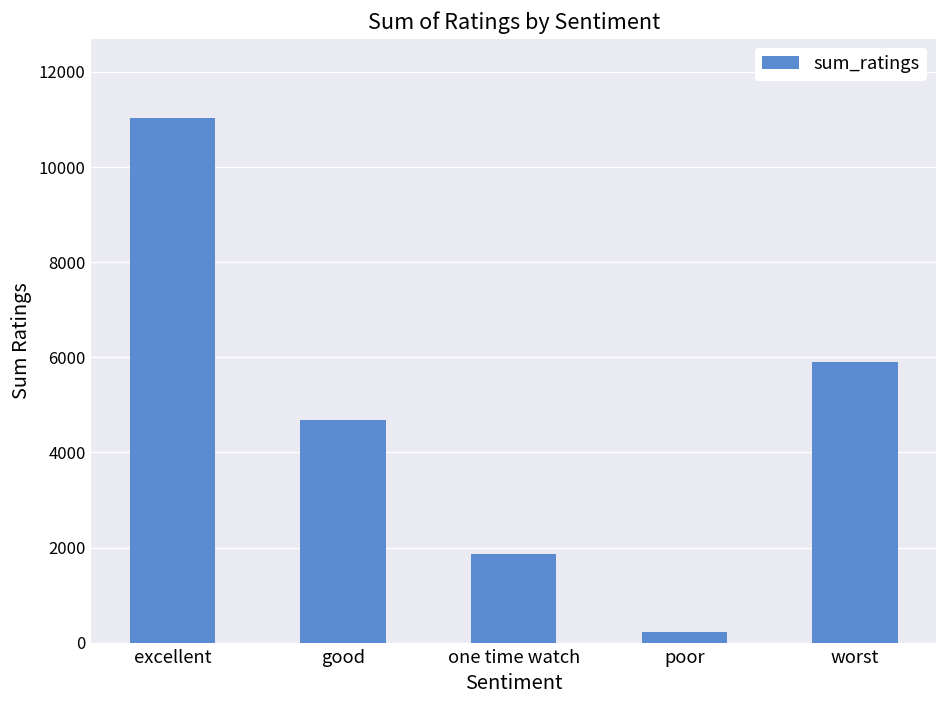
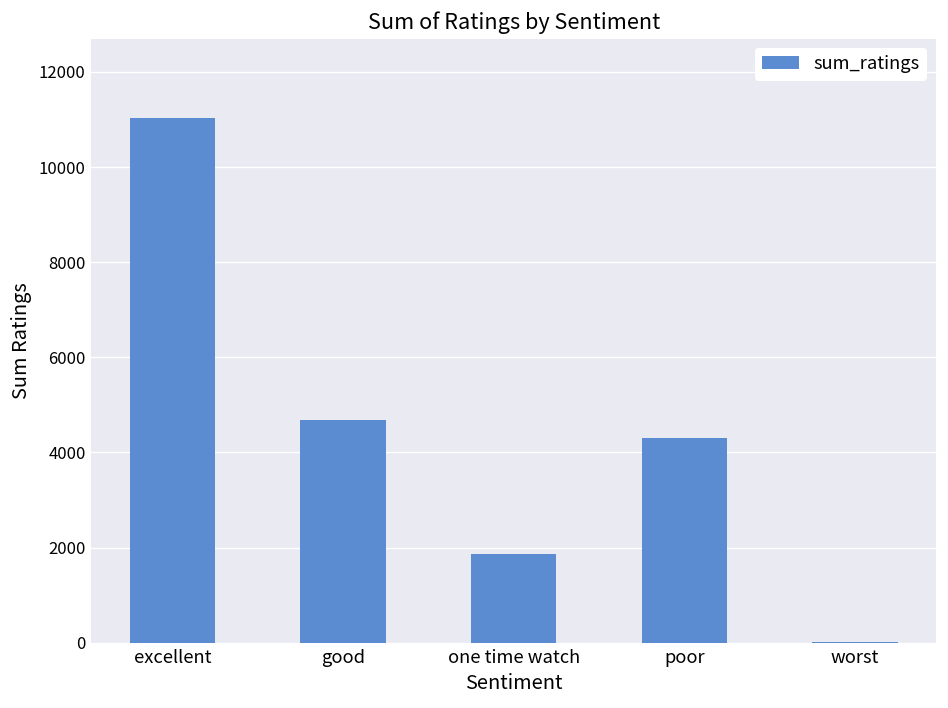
  {
    "excellent": 11000,
    "good": 4700,
    "one time watch": 1900,
-   "poor": 200,
-   "worst": 5900
+   "poor": 4300,
+   "worst": 0
  }
